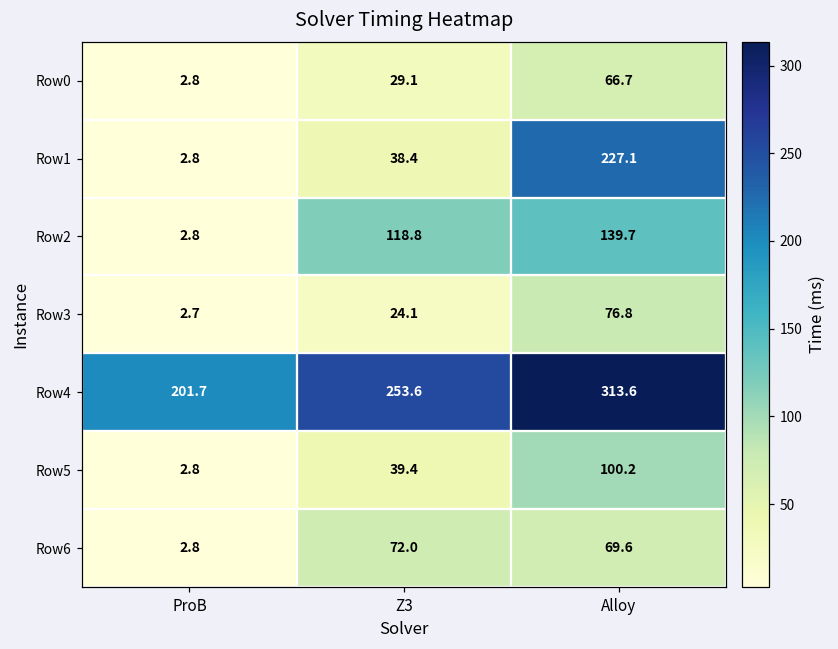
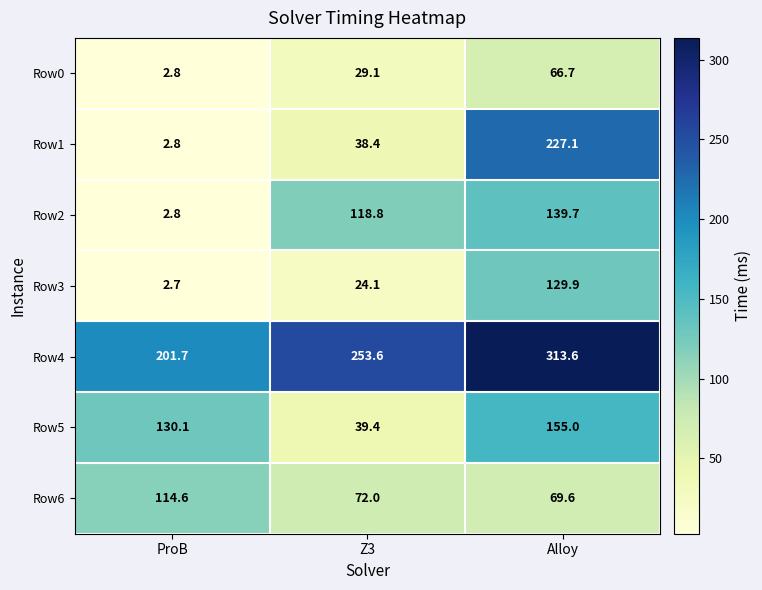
  {
    "Row0": {
      "ProB": 2.8,
      "Z3": 29.1,
      "Alloy": 66.7
    },
    "Row1": {
      "ProB": 2.8,
      "Z3": 38.4,
      "Alloy": 227.1
    },
    "Row2": {
      "ProB": 2.8,
      "Z3": 118.8,
      "Alloy": 139.7
    },
    "Row3": {
      "ProB": 2.7,
      "Z3": 24.1,
-     "Alloy": 76.8
+     "Alloy": 129.9
    },
    "Row4": {
      "ProB": 201.7,
      "Z3": 253.6,
      "Alloy": 313.6
    },
    "Row5": {
-     "ProB": 2.8,
+     "ProB": 130.1,
      "Z3": 39.4,
-     "Alloy": 100.2
+     "Alloy": 155.0
    },
    "Row6": {
-     "ProB": 2.8,
+     "ProB": 114.6,
      "Z3": 72.0,
      "Alloy": 69.6
    }
  }
